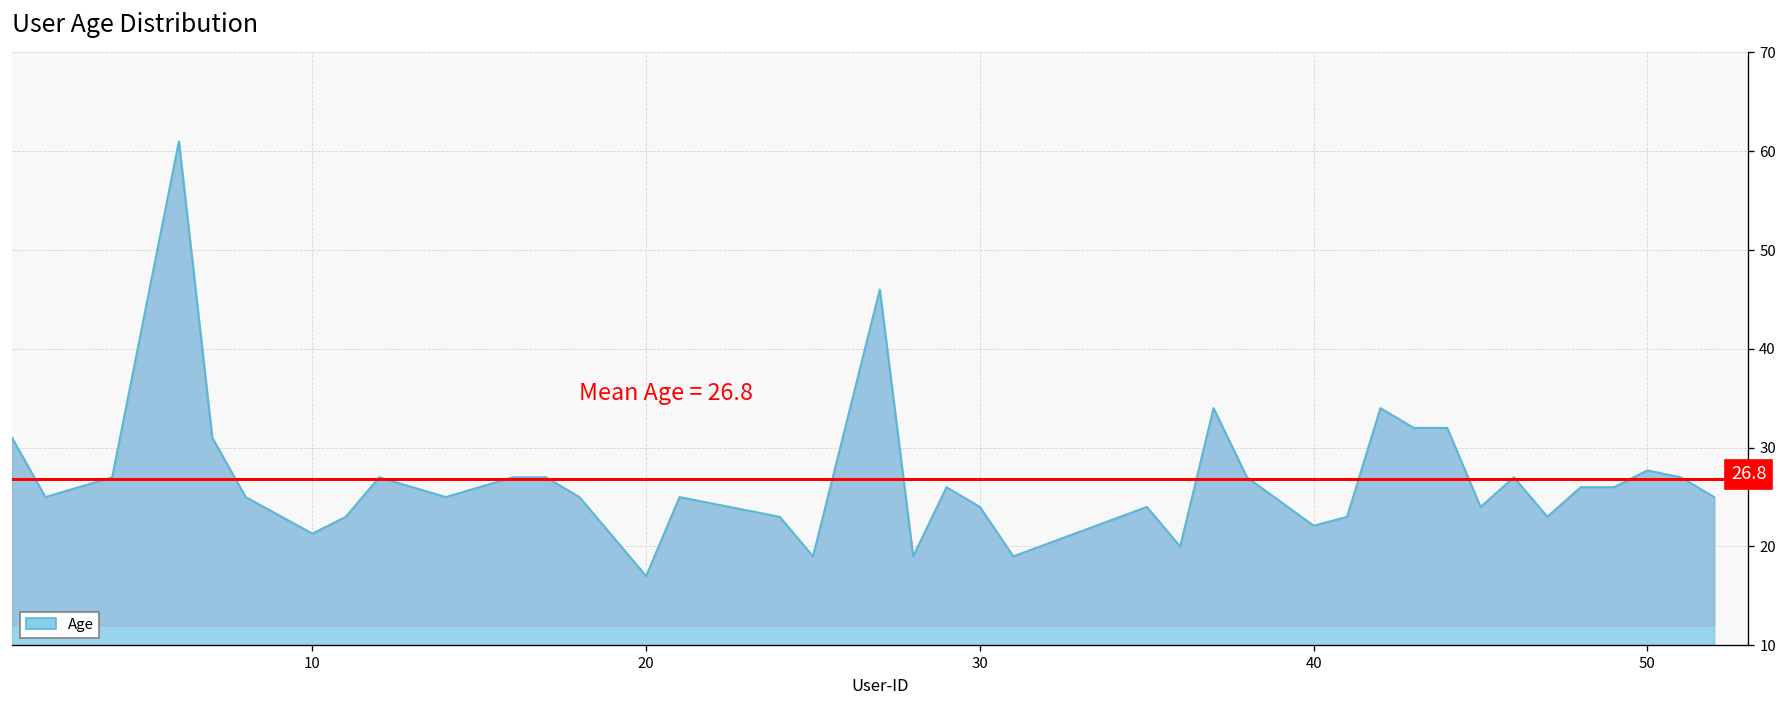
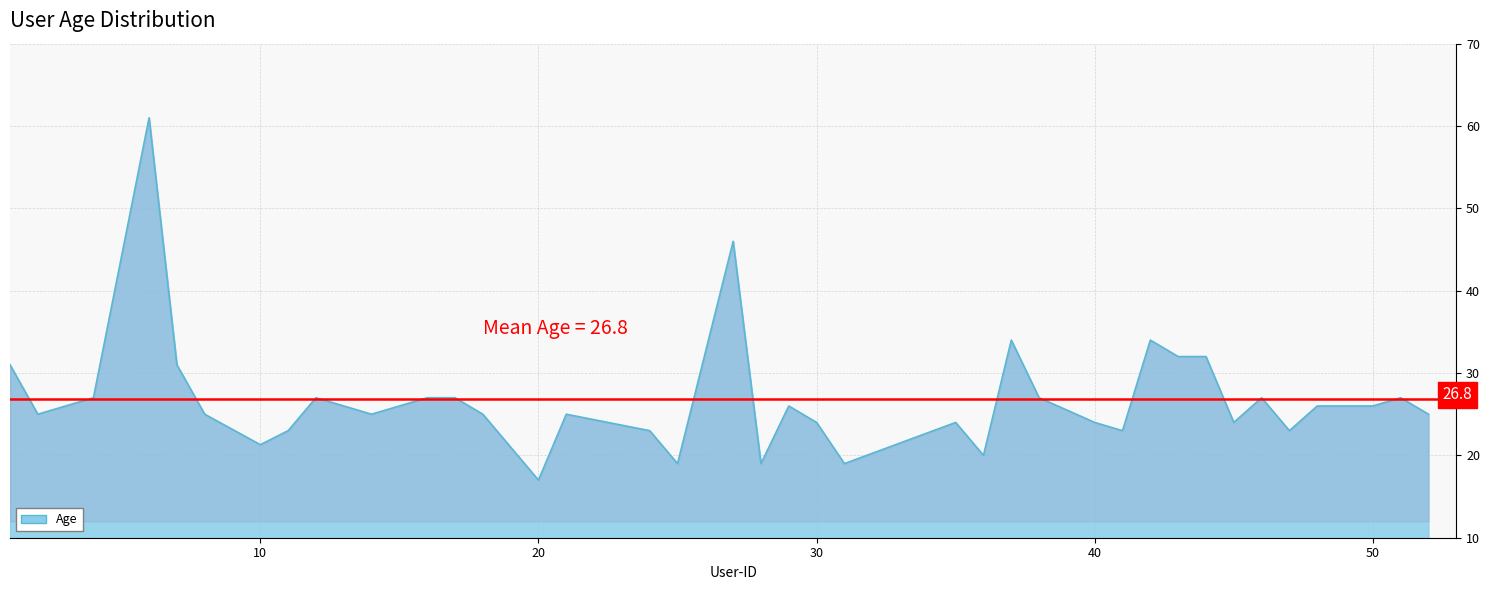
  {
    "10": 21,
    "20": 17,
    "30": 24,
-   "40": 22,
-   "50": 28
+   "40": 24,
+   "50": 26
  }
